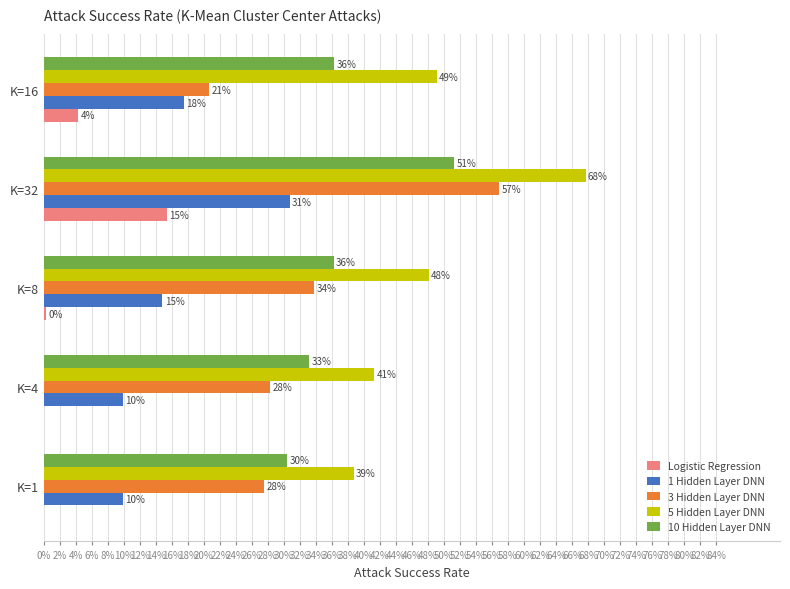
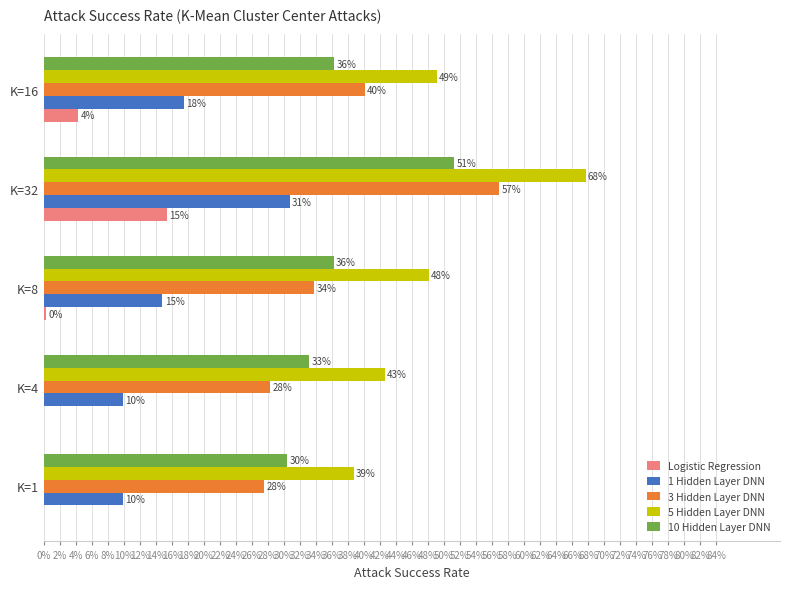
  {
    "Logistic Regression": {
      "K=16": "4%",
      "K=32": "15%",
      "K=8": "0%"
    },
    "1 Hidden Layer DNN": {
      "K=16": "18%",
      "K=32": "31%",
      "K=8": "15%",
      "K=4": "10%",
      "K=1": "10%"
    },
    "3 Hidden Layer DNN": {
-     "K=16": "21%",
+     "K=16": "40%",
      "K=32": "57%",
      "K=8": "34%",
      "K=4": "28%",
      "K=1": "28%"
    },
    "5 Hidden Layer DNN": {
      "K=16": "49%",
      "K=32": "68%",
      "K=8": "48%",
-     "K=4": "41%",
+     "K=4": "43%",
      "K=1": "39%"
    },
    "10 Hidden Layer DNN": {
      "K=16": "36%",
      "K=32": "51%",
      "K=8": "36%",
      "K=4": "33%",
      "K=1": "30%"
    }
  }
